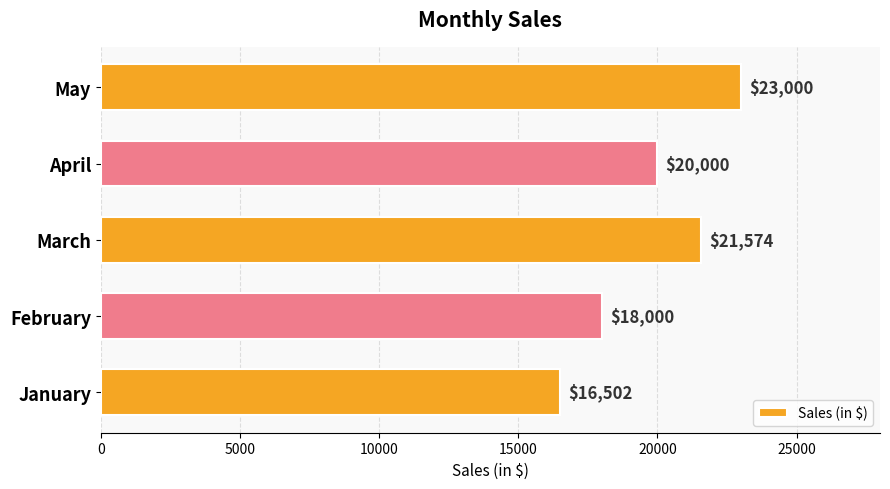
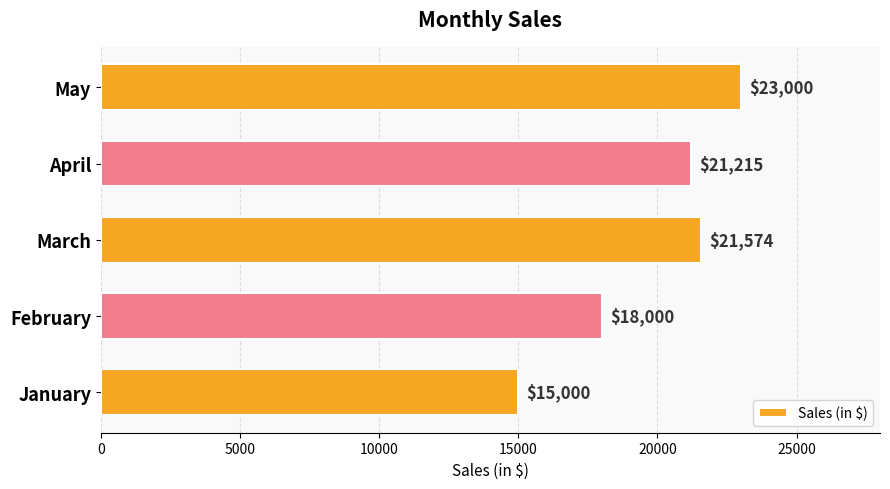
  {
    "May": "$23,000",
-   "April": "$20,000",
+   "April": "$21,215",
    "March": "$21,574",
    "February": "$18,000",
-   "January": "$16,502"
+   "January": "$15,000"
  }
